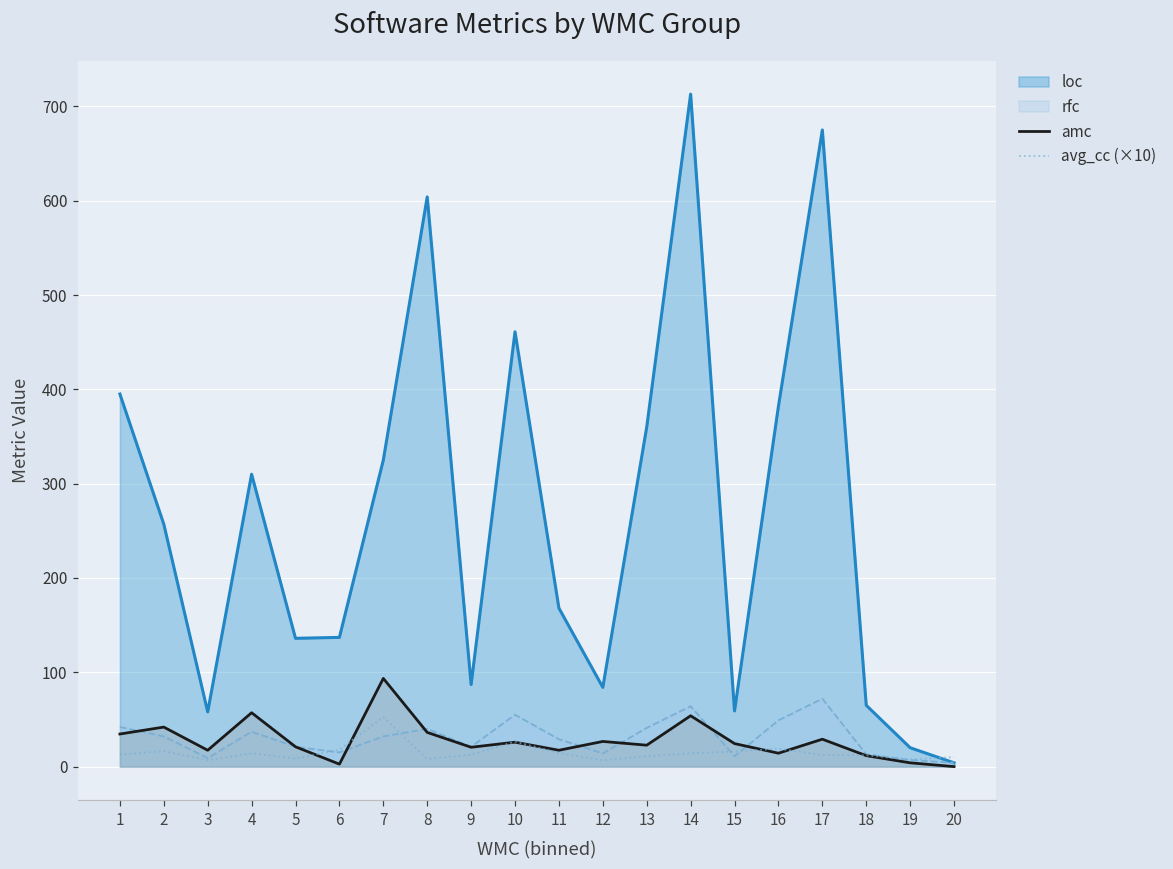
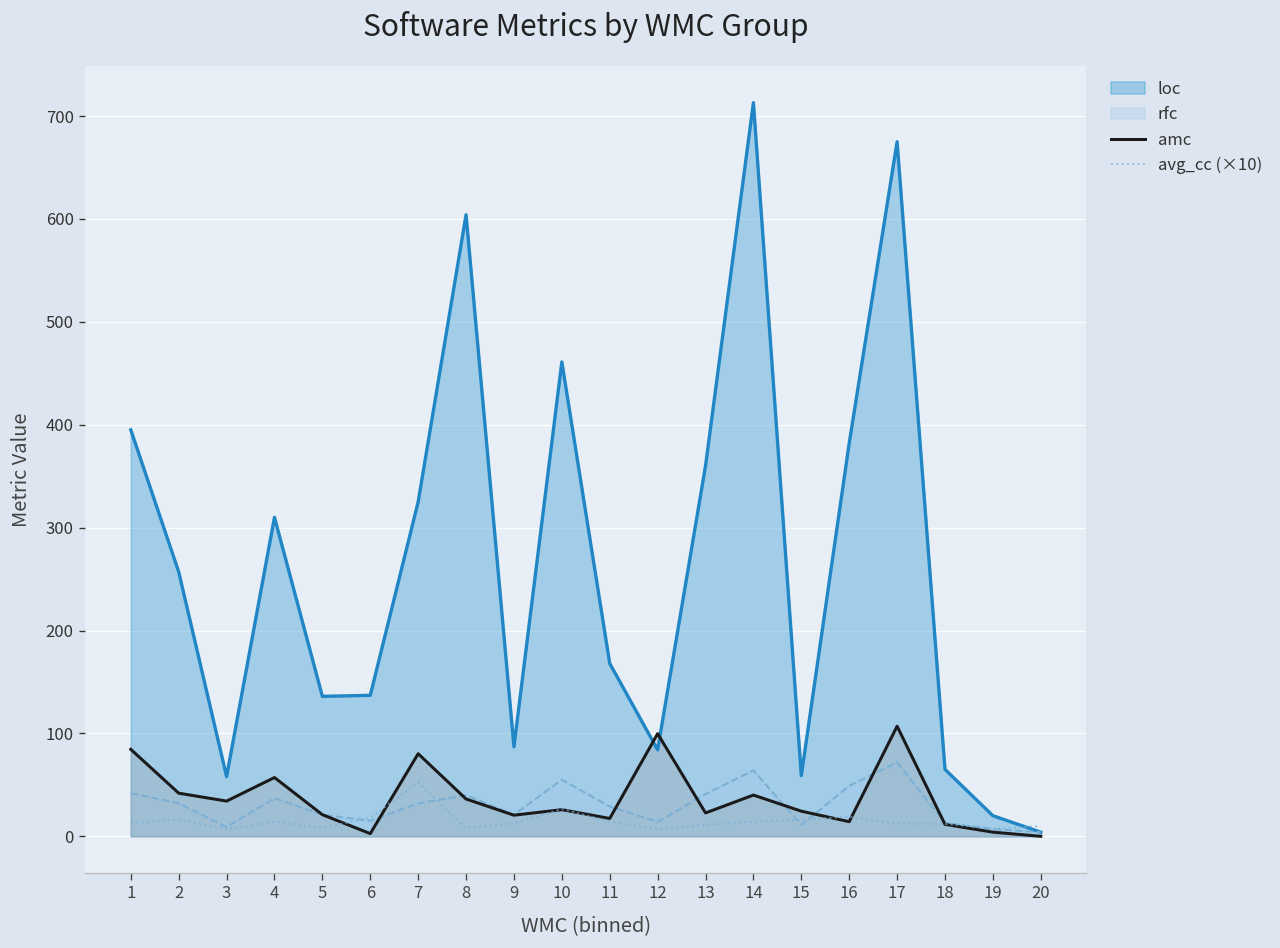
  {
    "amc": {
-     "1": 30,
+     "1": 80,
      "2": 40,
-     "3": 20,
+     "3": 30,
      "4": 60,
      "6": 0,
-     "7": 90,
+     "7": 80,
      "8": 40,
-     "12": 30,
+     "12": 100,
      "13": 20,
-     "14": 50,
+     "14": 40,
      "15": 20,
      "16": 10,
-     "17": 30,
+     "17": 110,
      "19": 0,
      "20": 0
    }
  }
